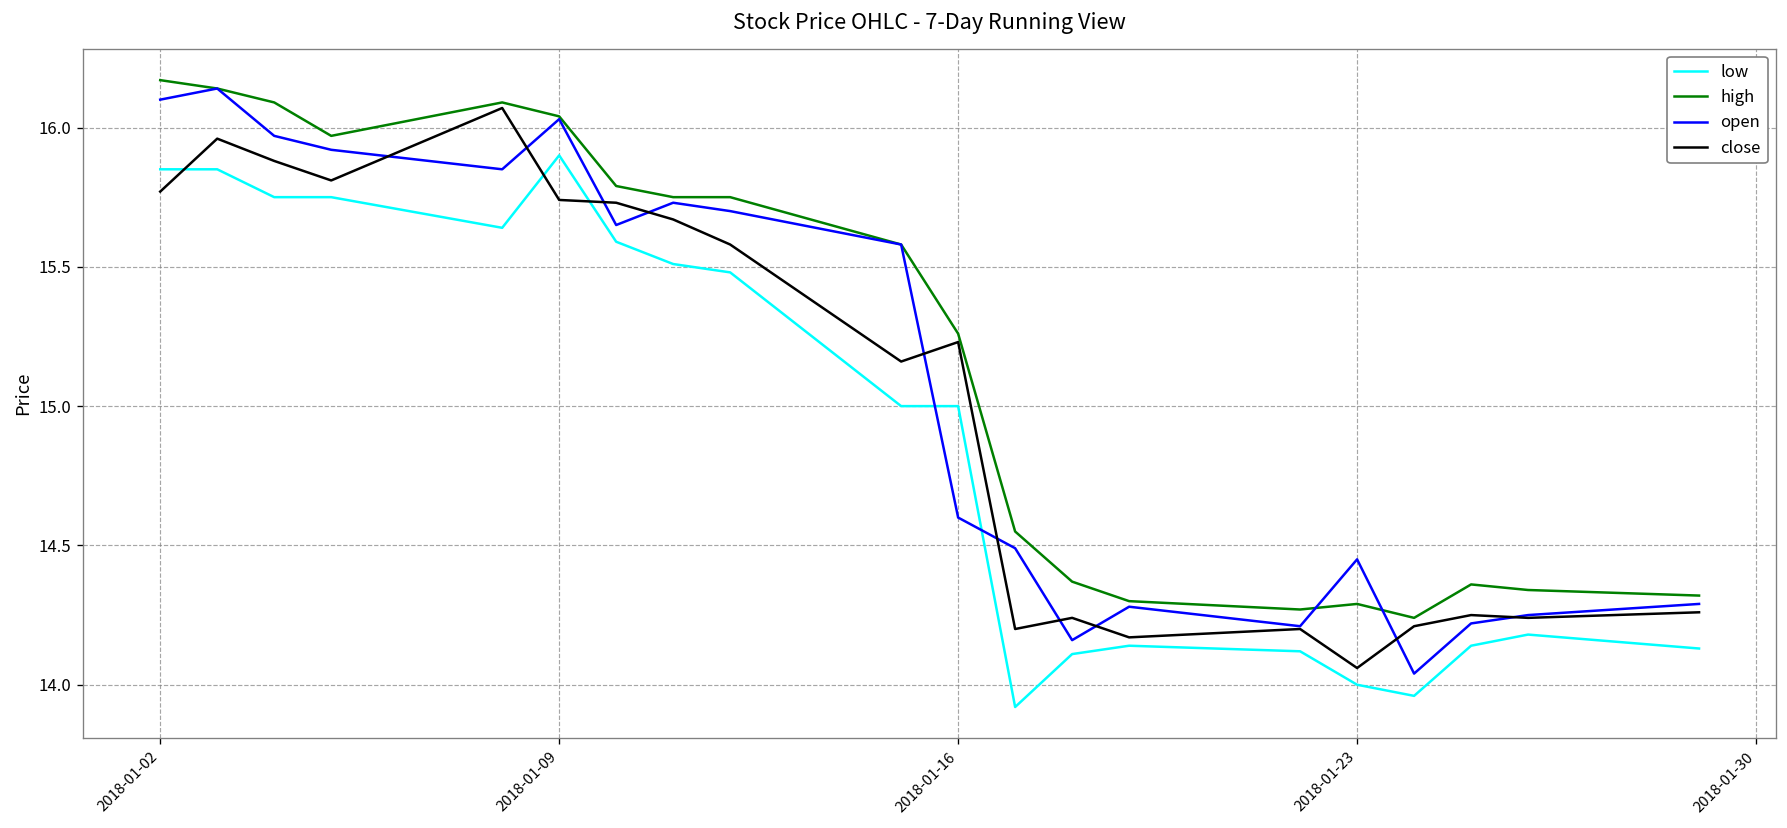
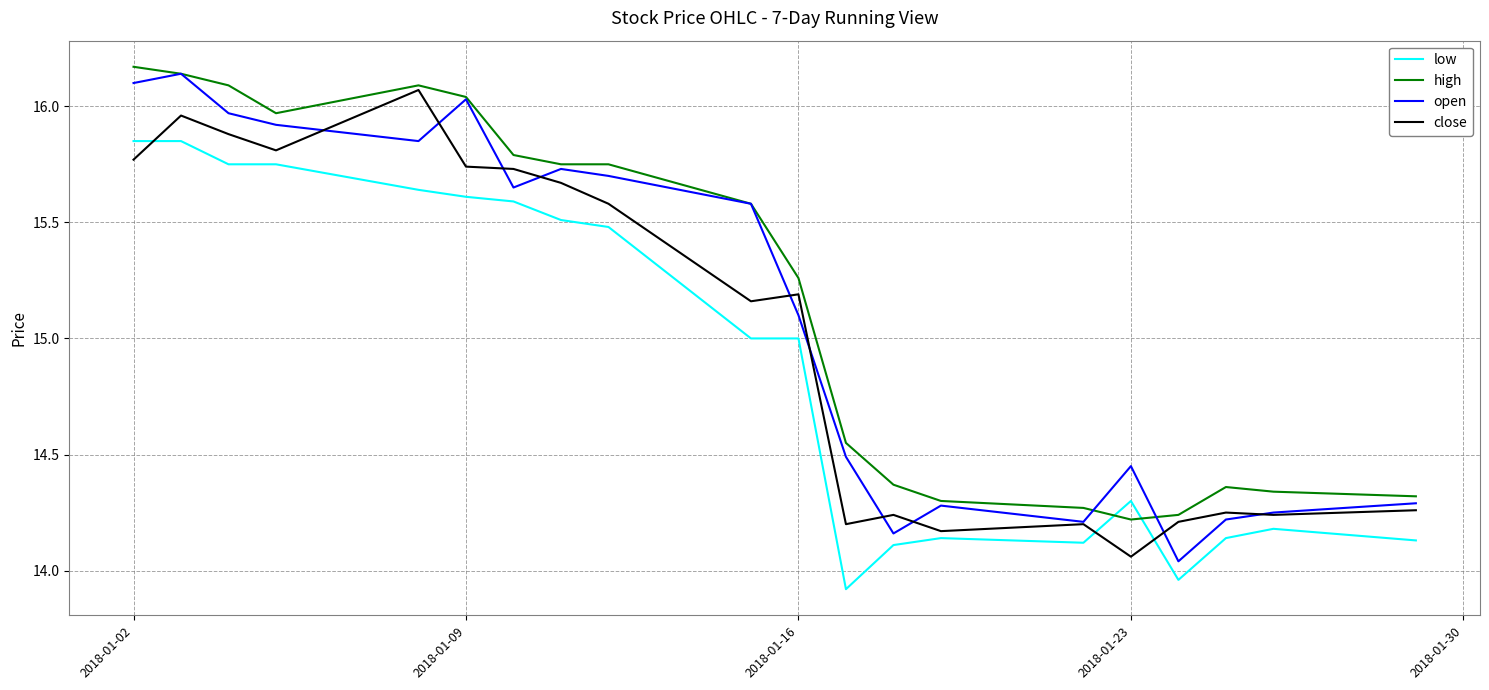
  {
    "low": {
      "2018-01-02": 15.85,
-     "2018-01-09": 15.90,
+     "2018-01-09": 15.61,
      "2018-01-16": 15.00,
-     "2018-01-23": 14.0
+     "2018-01-23": 14.3
    },
    "high": {
      "2018-01-02": 16.17,
      "2018-01-16": 15.26,
-     "2018-01-23": 14.29
+     "2018-01-23": 14.22
    },
    "open": {
      "2018-01-02": 16.1,
-     "2018-01-16": 14.6,
+     "2018-01-16": 15.1,
      "2018-01-23": 14.45
    },
    "close": {
      "2018-01-02": 15.77,
      "2018-01-09": 15.74,
-     "2018-01-16": 15.23,
+     "2018-01-16": 15.19,
      "2018-01-23": 14.06
    }
  }
